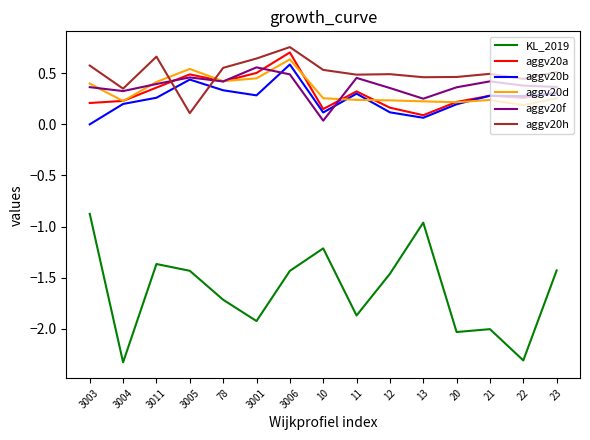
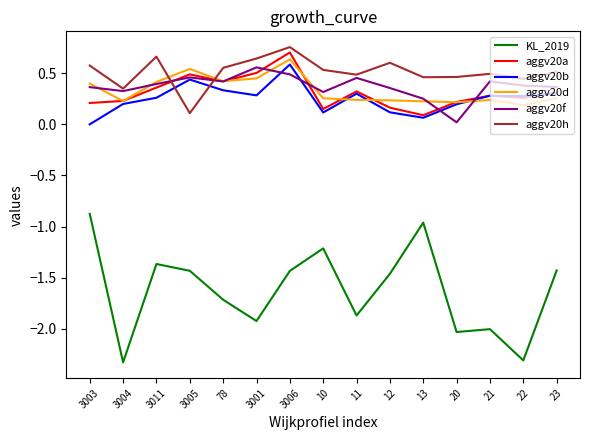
  {
    "KL_2019": {
      "3003": -0.87,
      "3004": -2.33,
      "3011": -1.37,
      "3005": -1.43,
      "78": -1.71,
      "3001": -1.92,
      "3006": -1.43,
      "10": -1.21,
      "11": -1.87,
      "12": -1.46,
      "13": -0.96,
      "20": -2.03,
      "21": -2.00,
      "22": -2.31,
      "23": -1.43
    },
    "aggv20a": {
      "3003": 0.21,
      "3011": 0.36,
      "3005": 0.49,
      "3001": 0.50,
      "3006": 0.70,
      "10": 0.15,
      "12": 0.16,
      "13": 0.09
    },
    "aggv20b": {
      "3003": 0.00,
      "3004": 0.20,
      "3011": 0.26,
      "78": 0.33,
      "3001": 0.28,
      "3006": 0.58,
      "10": 0.12,
      "12": 0.12,
      "13": 0.06
    },
    "aggv20d": {
      "3003": 0.40,
      "3005": 0.54,
      "3001": 0.45,
      "3006": 0.64,
      "10": 0.25,
      "11": 0.24,
      "12": 0.23,
      "13": 0.22,
      "21": 0.24
    },
    "aggv20f": {
      "3003": 0.36,
      "3001": 0.56,
      "3006": 0.49,
-     "10": 0.04,
+     "10": 0.32,
      "11": 0.45,
      "12": 0.36,
      "13": 0.25,
-     "20": 0.36,
+     "20": 0.02,
      "21": 0.42
    },
    "aggv20h": {
      "3003": 0.57,
      "3011": 0.66,
      "3005": 0.11,
      "78": 0.55,
      "3001": 0.64,
      "3006": 0.76,
      "10": 0.53,
      "11": 0.49,
-     "12": 0.49,
+     "12": 0.60,
      "13": 0.46,
      "20": 0.46,
      "21": 0.49
    }
  }
